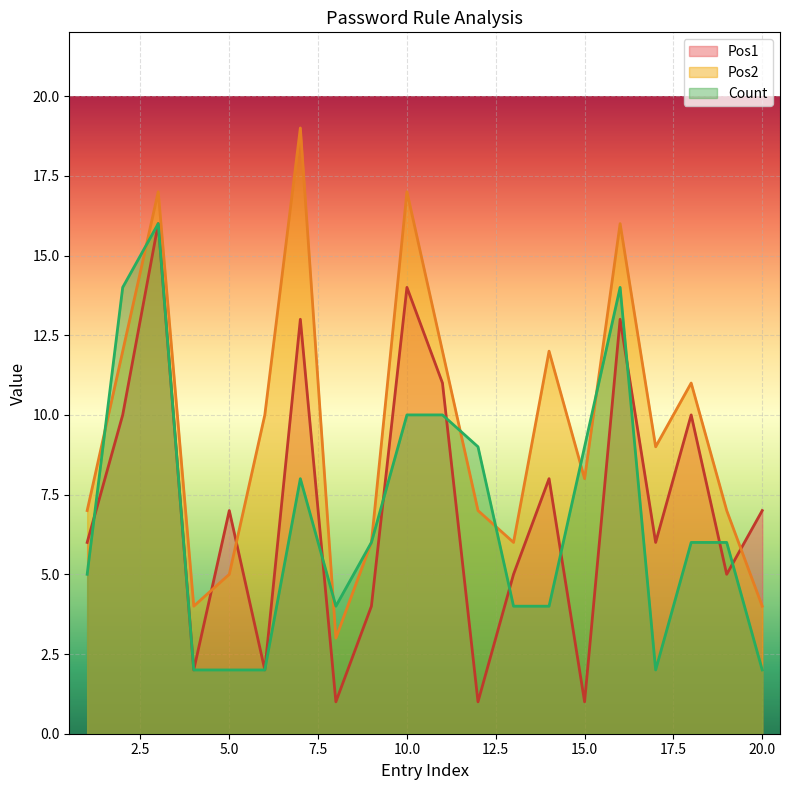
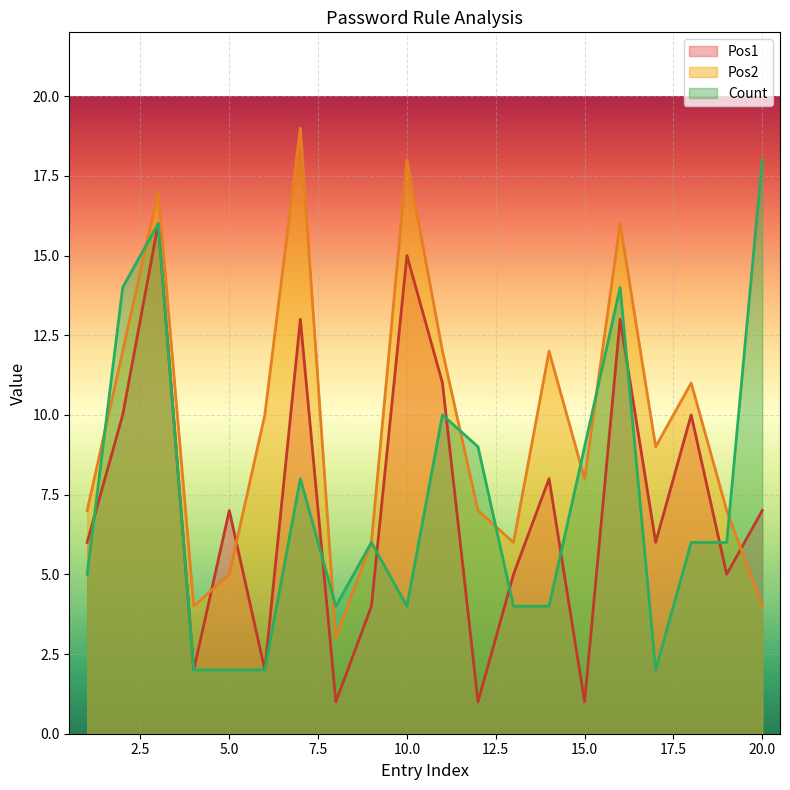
  {
    "Pos1": {
      "5.0": 7,
-     "10.0": 14,
+     "10.0": 15,
      "15.0": 1,
      "20.0": 7
    },
    "Pos2": {
      "5.0": 5,
-     "10.0": 17,
+     "10.0": 18,
      "15.0": 8,
      "20.0": 4
    },
    "Count": {
      "5.0": 2,
-     "10.0": 10,
+     "10.0": 4,
      "15.0": 9,
-     "20.0": 2
+     "20.0": 18
    }
  }
